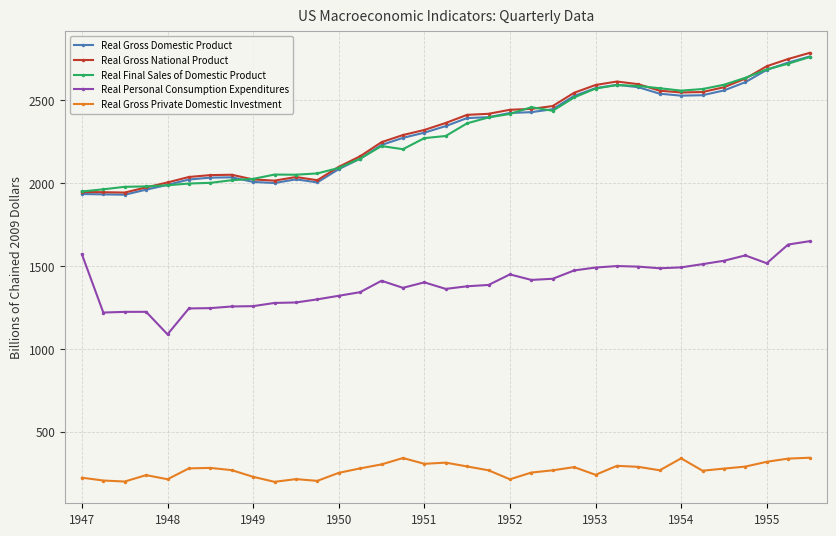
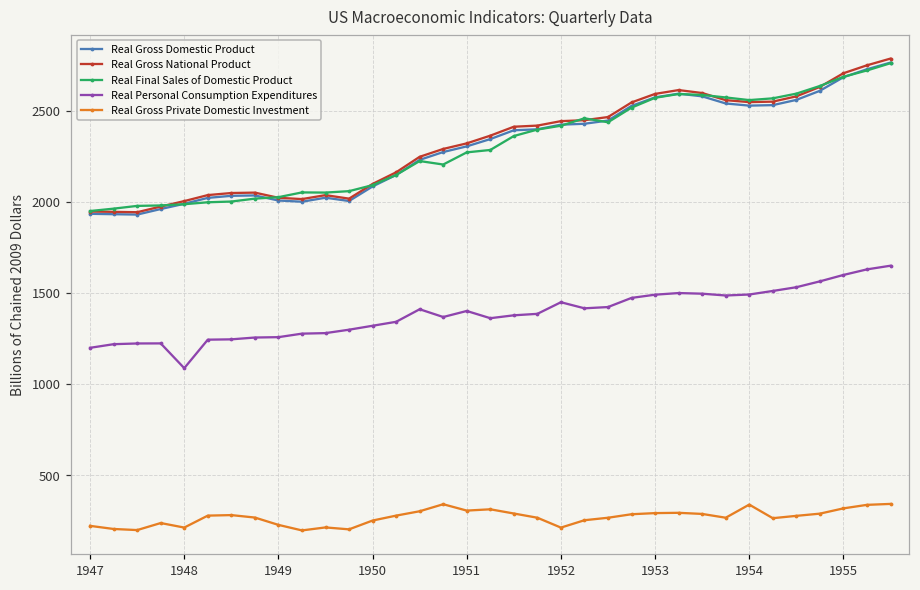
  {
    "Real Gross Domestic Product": {
      "1951": 2300,
      "1954": 2530
    },
    "Real Gross National Product": {
      "1951": 2320,
      "1952": 2440,
      "1953": 2590,
      "1955": 2710
    },
    "Real Final Sales of Domestic Product": {
      "1951": 2270
    },
    "Real Personal Consumption Expenditures": {
-     "1947": 1570,
+     "1947": 1200,
      "1948": 1090,
      "1949": 1260,
      "1950": 1320,
      "1951": 1400,
      "1952": 1450,
      "1953": 1490,
      "1954": 1490,
-     "1955": 1520
+     "1955": 1600
    },
    "Real Gross Private Domestic Investment": {
      "1947": 220,
      "1948": 210,
      "1949": 230,
      "1950": 250,
      "1951": 310,
      "1952": 210,
-     "1953": 240,
+     "1953": 290,
      "1954": 340,
      "1955": 320
    }
  }
